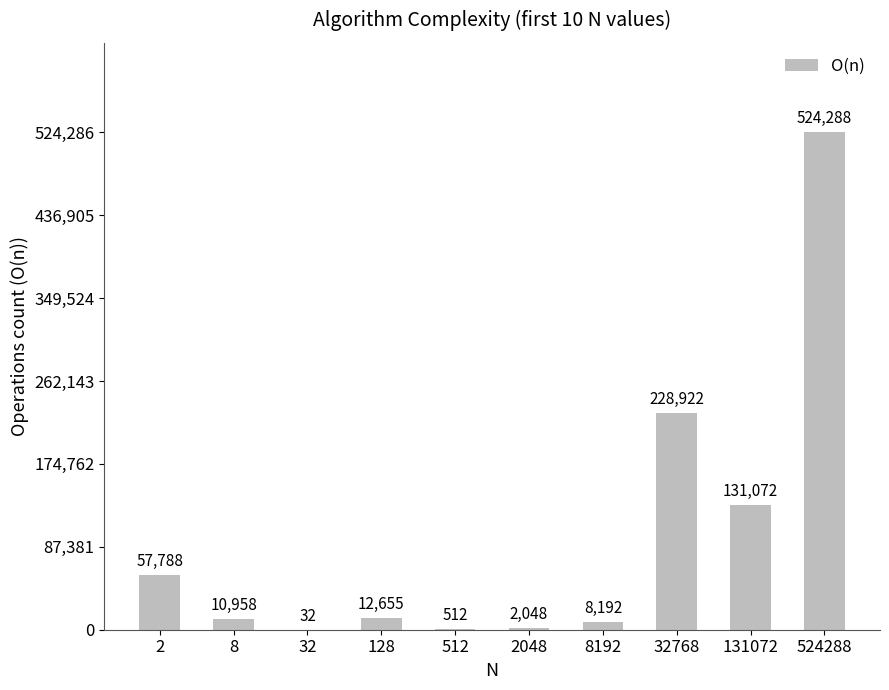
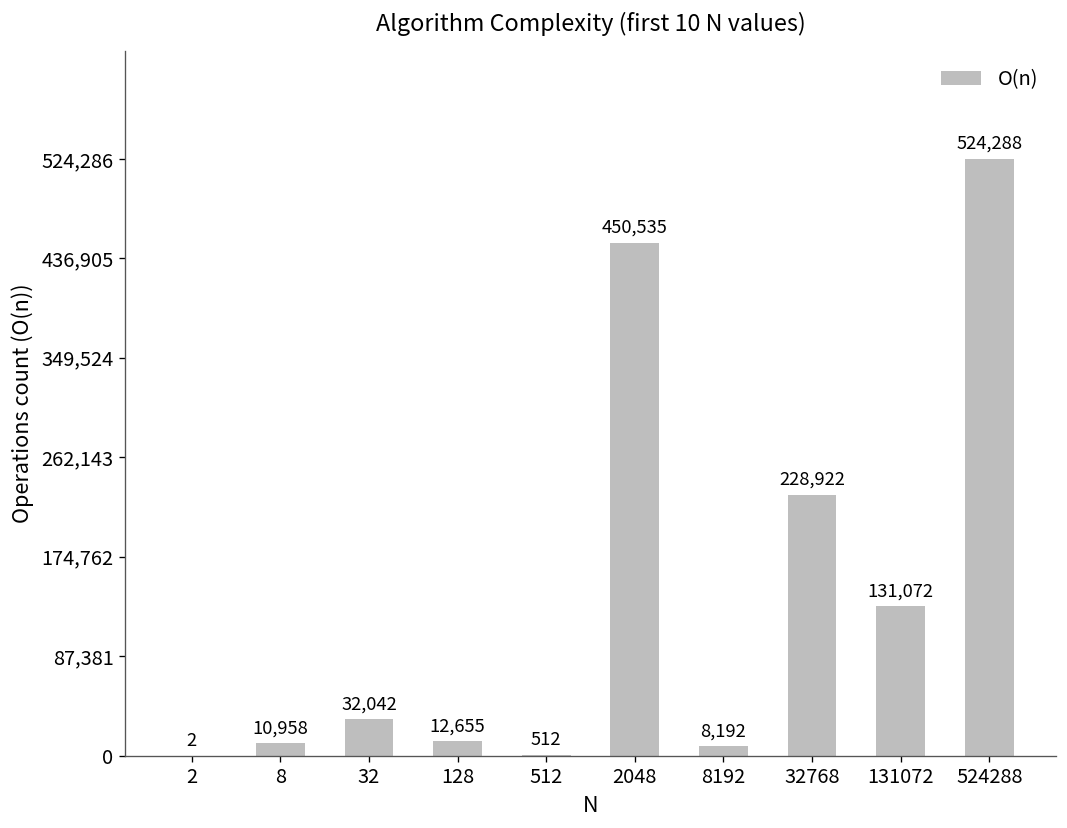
  {
-   "2": "57,788",
+   "2": "2",
    "8": "10,958",
-   "32": "32",
+   "32": "32,042",
    "128": "12,655",
    "512": "512",
-   "2048": "2,048",
+   "2048": "450,535",
    "8192": "8,192",
    "32768": "228,922",
    "131072": "131,072",
    "524288": "524,288"
  }
